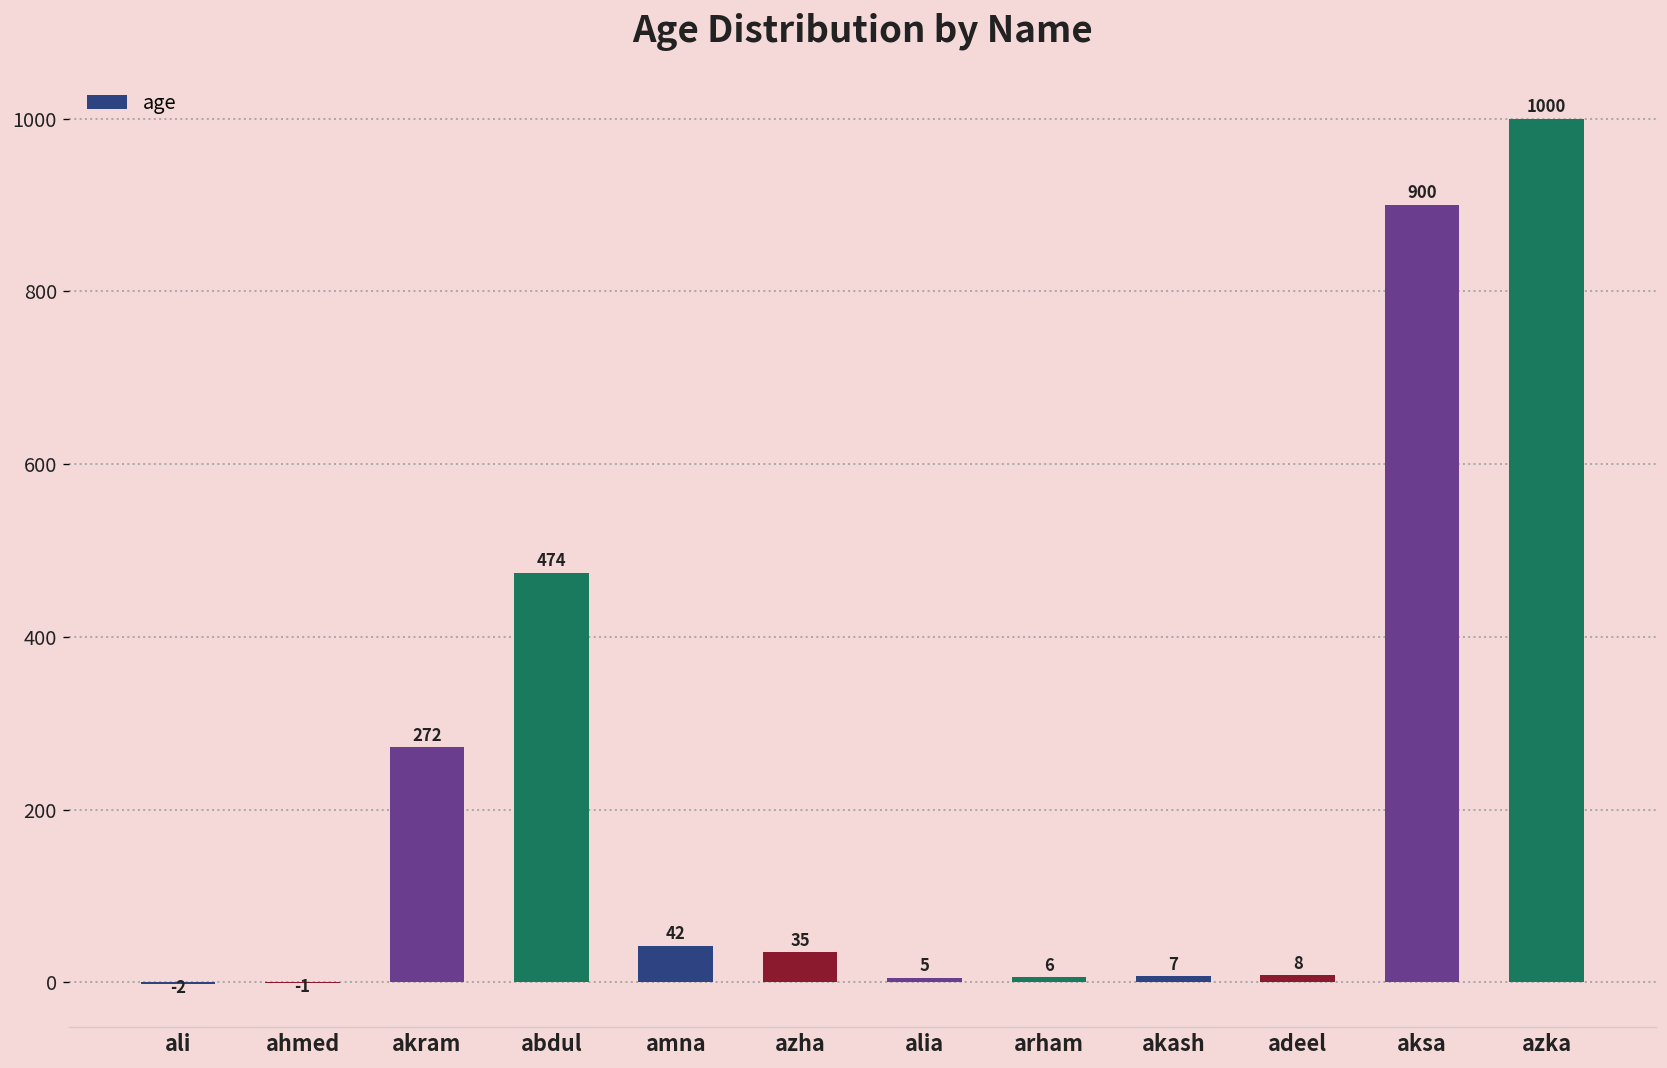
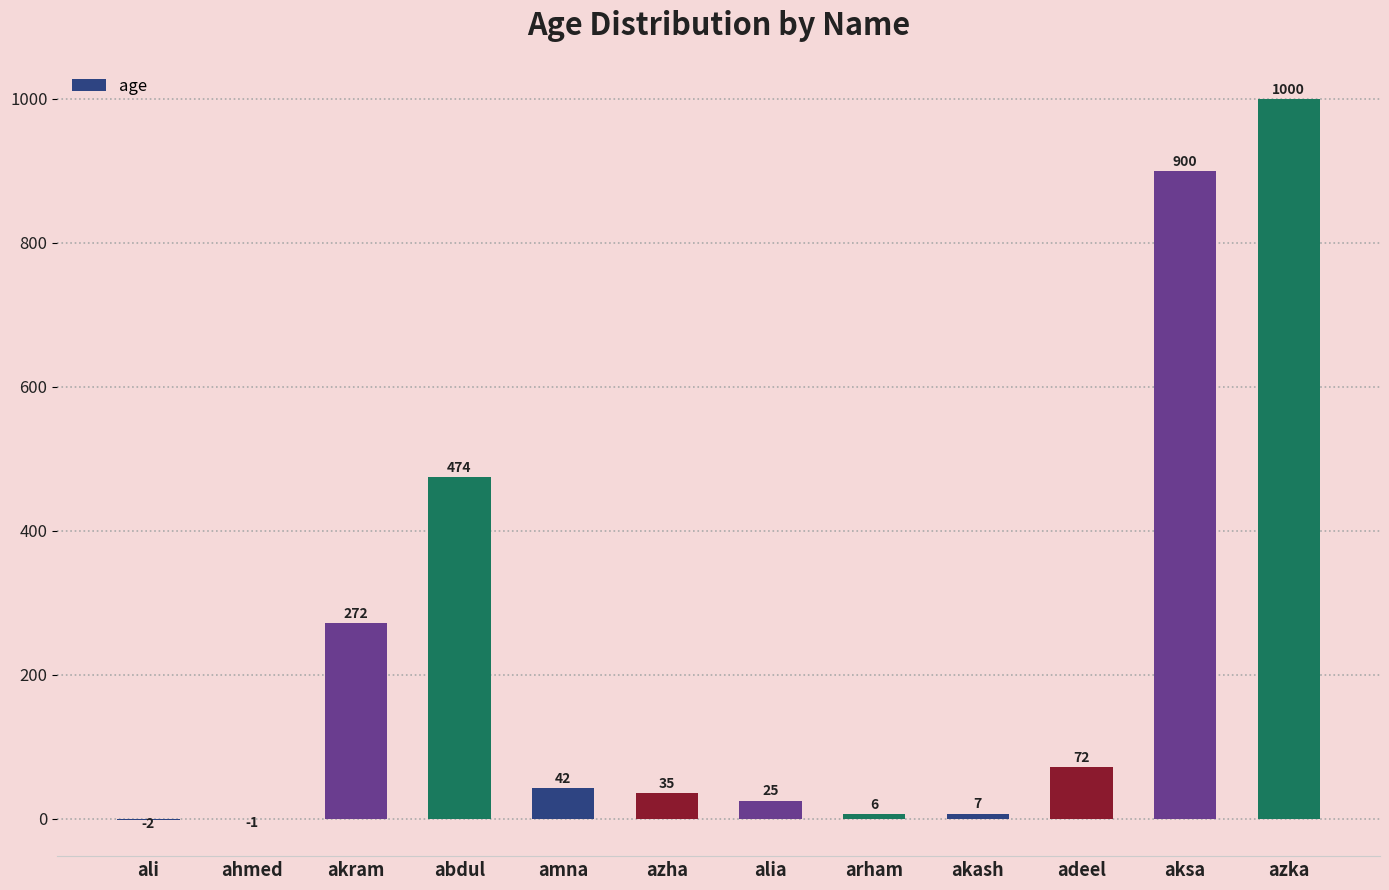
  {
    "ali": -2,
    "ahmed": -1,
    "akram": 272,
    "abdul": 474,
    "amna": 42,
    "azha": 35,
-   "alia": 5,
+   "alia": 25,
    "arham": 6,
    "akash": 7,
-   "adeel": 8,
+   "adeel": 72,
    "aksa": 900,
    "azka": 1000
  }
